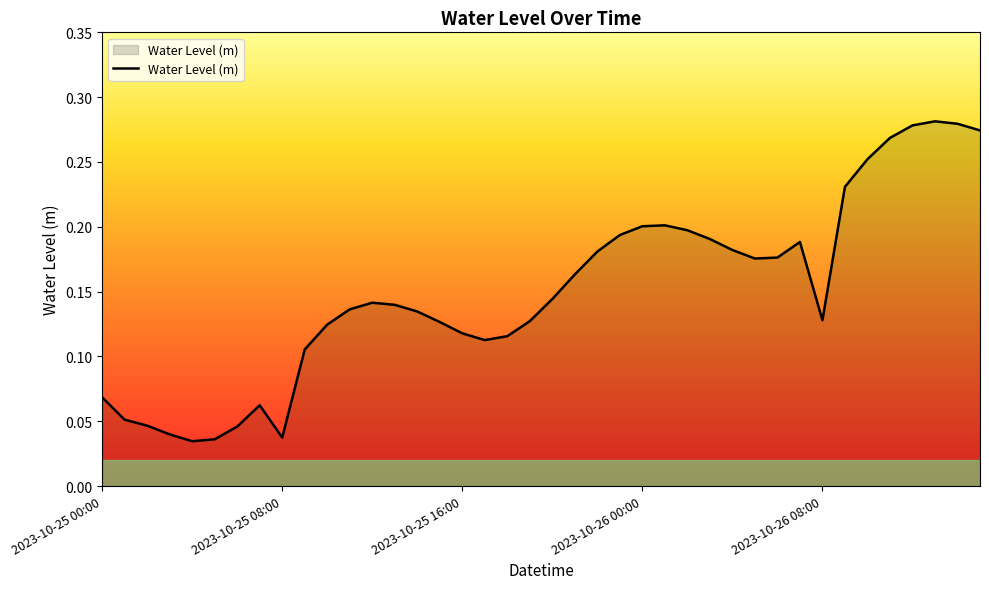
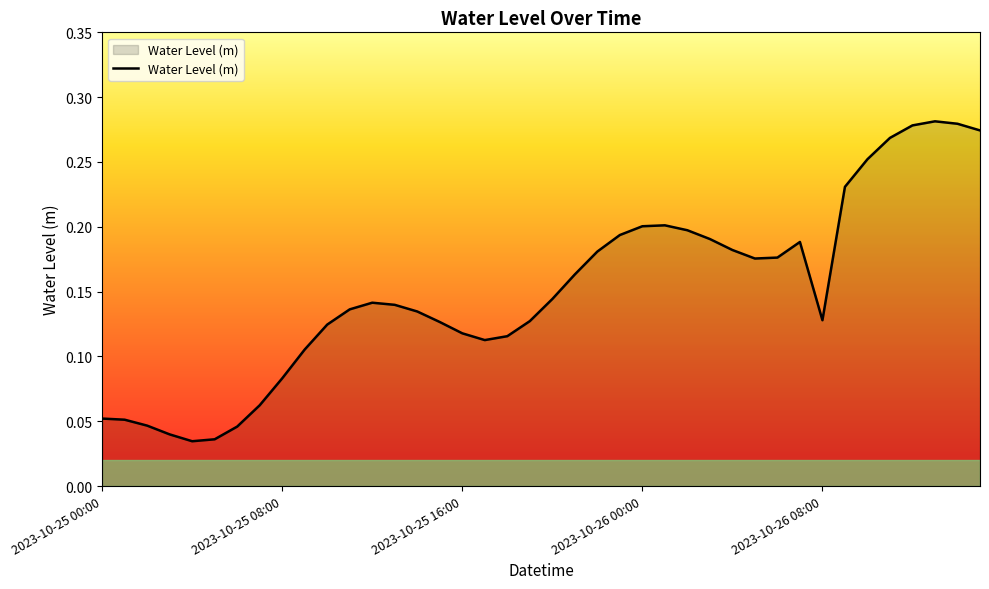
  {
-   "2023-10-25 00:00": 0.068,
-   "2023-10-25 08:00": 0.037,
+   "2023-10-25 00:00": 0.052,
+   "2023-10-25 08:00": 0.083,
    "2023-10-25 16:00": 0.118,
    "2023-10-26 00:00": 0.200,
    "2023-10-26 08:00": 0.128
  }
